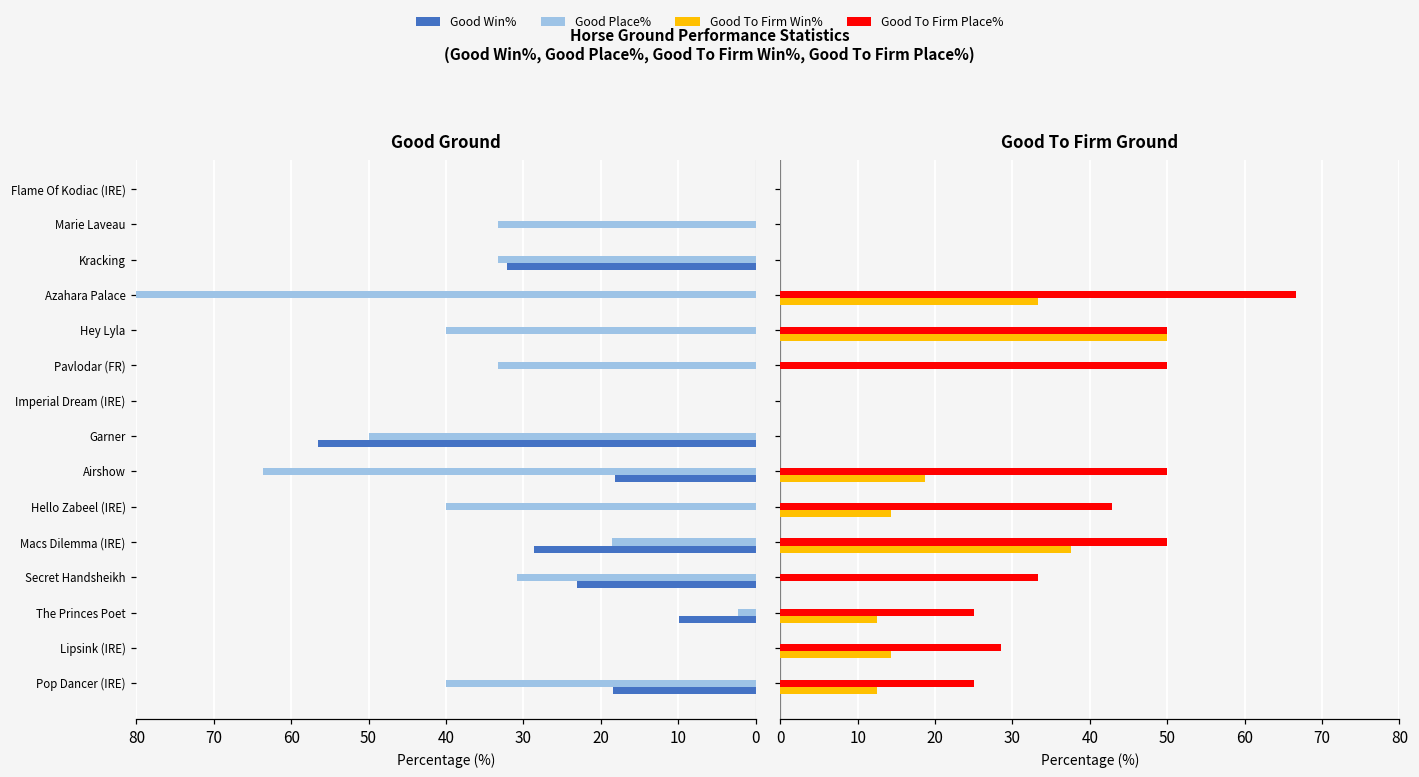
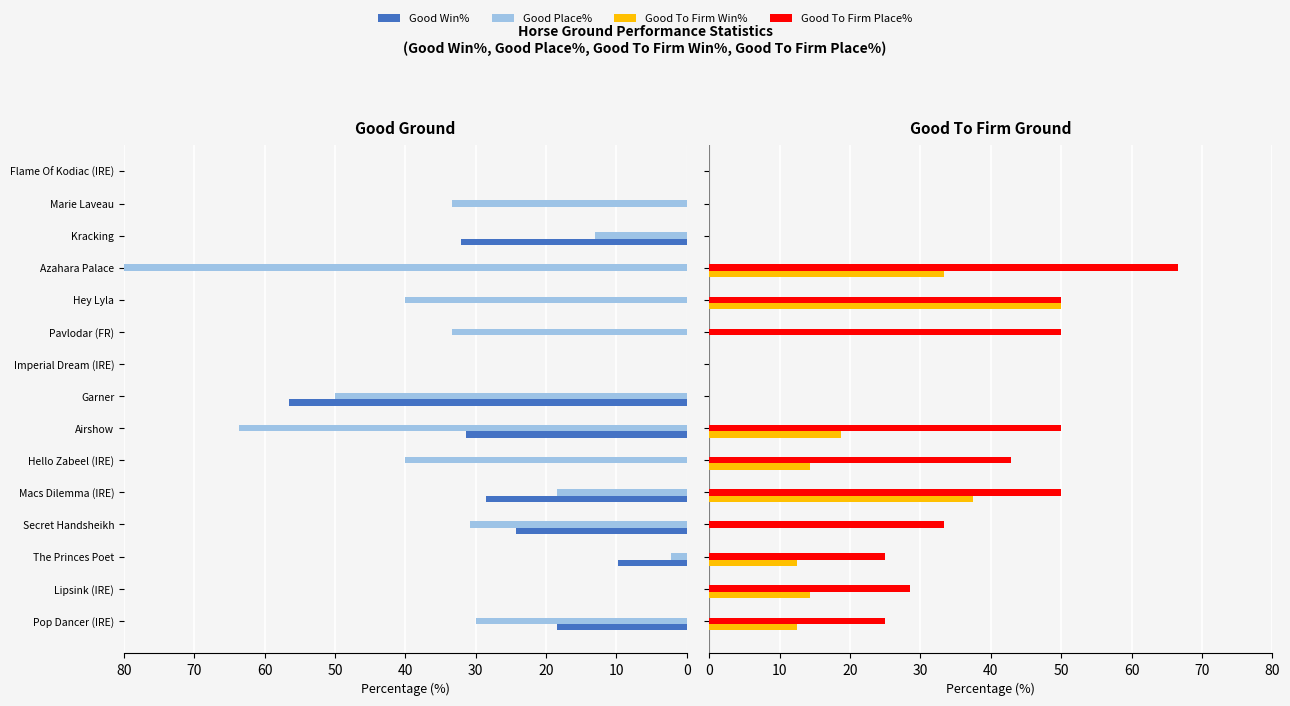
  {
    "Good Ground": {
      "Good Win%": {
        "Flame Of Kodiac (IRE)": 0,
        "Marie Laveau": 0,
        "Kracking": 32,
        "Azahara Palace": 0,
        "Hey Lyla": 0,
        "Pavlodar (FR)": 0,
        "Imperial Dream (IRE)": 0,
        "Garner": 57,
-       "Airshow": 18,
+       "Airshow": 31,
        "Hello Zabeel (IRE)": 0,
        "Macs Dilemma (IRE)": 29,
-       "Secret Handsheikh": 23,
+       "Secret Handsheikh": 24,
        "The Princes Poet": 10,
        "Lipsink (IRE)": 0,
        "Pop Dancer (IRE)": 18
      },
      "Good Place%": {
        "Flame Of Kodiac (IRE)": 0,
        "Marie Laveau": 33,
-       "Kracking": 33,
+       "Kracking": 13,
        "Hey Lyla": 40,
        "Pavlodar (FR)": 33,
        "Imperial Dream (IRE)": 0,
        "Garner": 50,
        "Airshow": 64,
        "Hello Zabeel (IRE)": 40,
        "Macs Dilemma (IRE)": 19,
        "Secret Handsheikh": 31,
        "The Princes Poet": 2,
        "Lipsink (IRE)": 0,
-       "Pop Dancer (IRE)": 40
+       "Pop Dancer (IRE)": 30
      }
    }
  }
